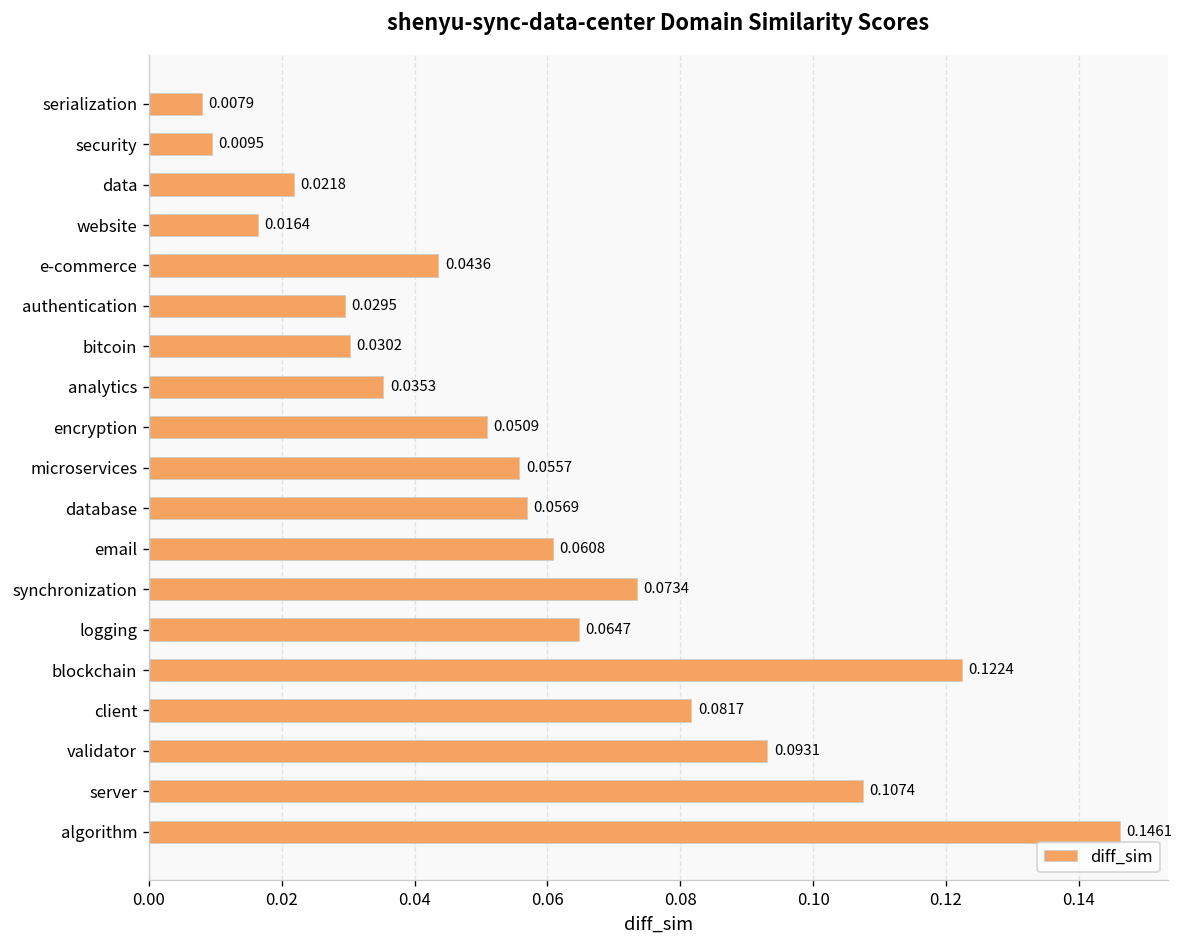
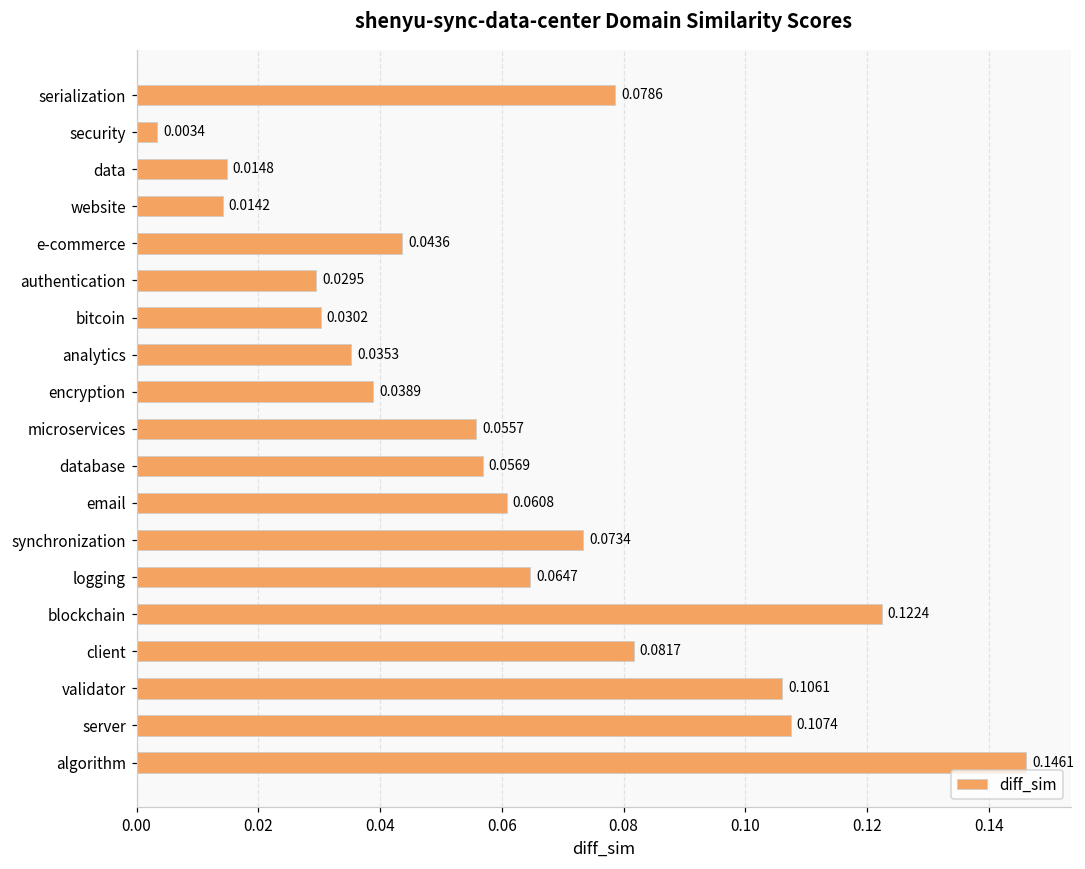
  {
-   "serialization": 0.0079,
-   "security": 0.0095,
-   "data": 0.0218,
-   "website": 0.0164,
+   "serialization": 0.0786,
+   "security": 0.0034,
+   "data": 0.0148,
+   "website": 0.0142,
    "e-commerce": 0.0436,
    "authentication": 0.0295,
    "bitcoin": 0.0302,
    "analytics": 0.0353,
-   "encryption": 0.0509,
+   "encryption": 0.0389,
    "microservices": 0.0557,
    "database": 0.0569,
    "email": 0.0608,
    "synchronization": 0.0734,
    "logging": 0.0647,
    "blockchain": 0.1224,
    "client": 0.0817,
-   "validator": 0.0931,
+   "validator": 0.1061,
    "server": 0.1074,
    "algorithm": 0.1461
  }
